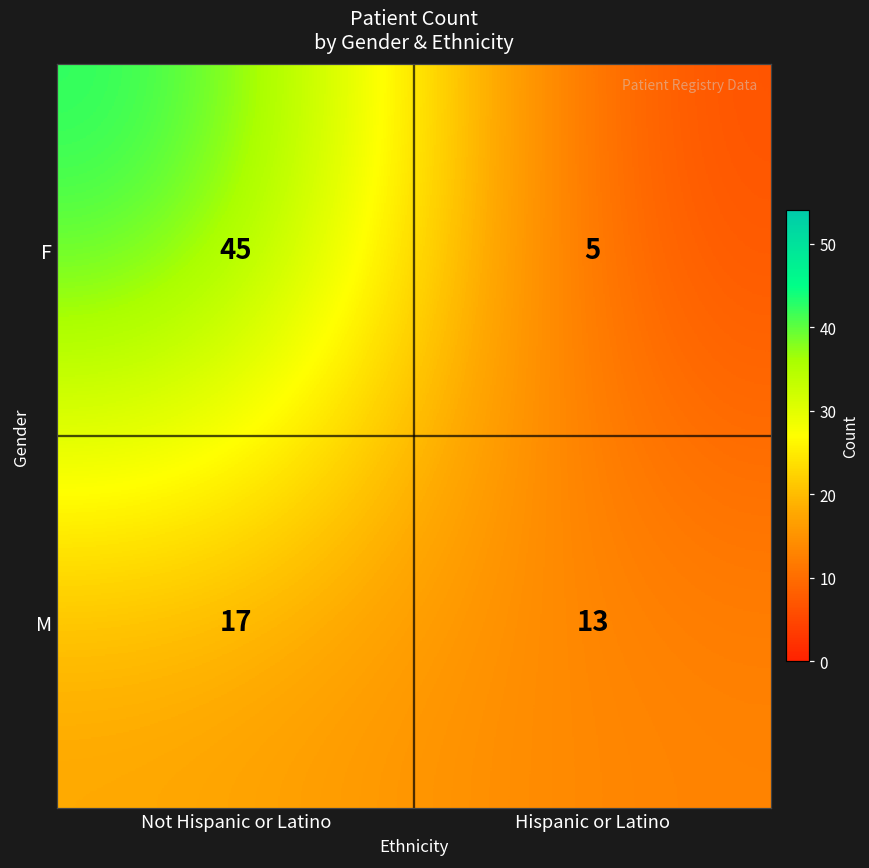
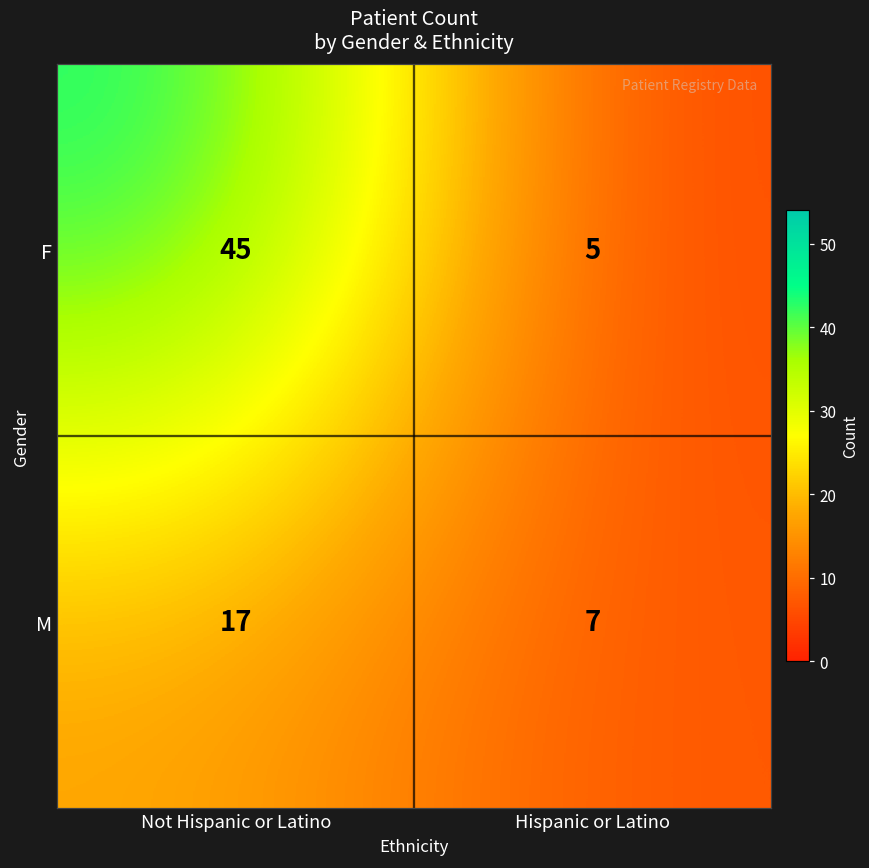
  {
    "F": {
      "Not Hispanic or Latino": 45
    },
    "M": {
      "Not Hispanic or Latino": 17,
-     "Hispanic or Latino": 13
+     "Hispanic or Latino": 7
    }
  }
